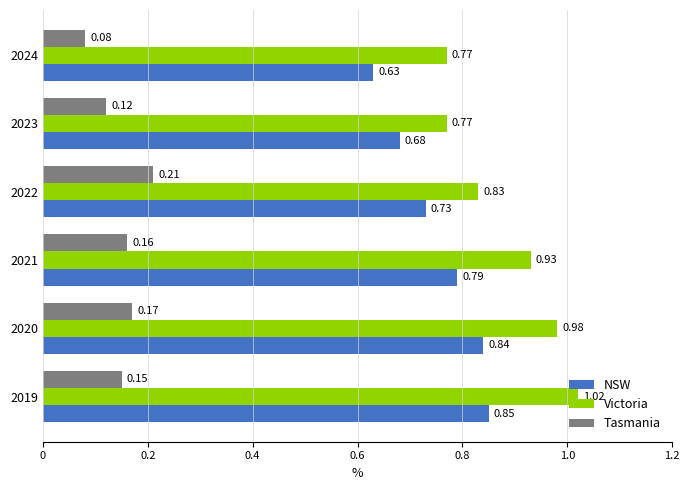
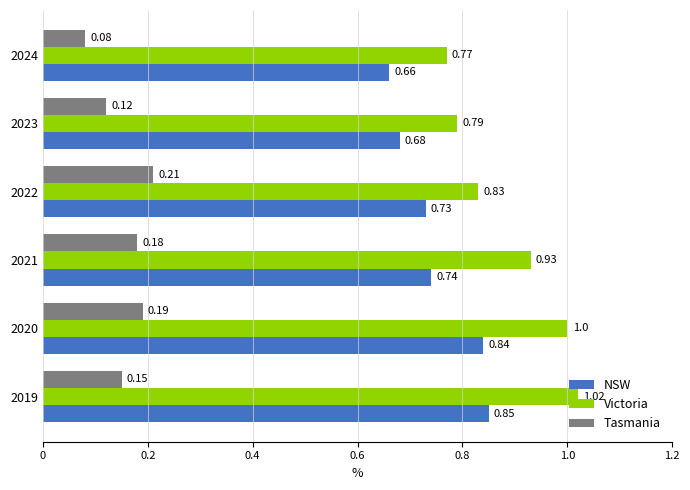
  {
    "NSW": {
-     "2024": 0.63,
+     "2024": 0.66,
      "2023": 0.68,
      "2022": 0.73,
-     "2021": 0.79,
+     "2021": 0.74,
      "2020": 0.84,
      "2019": 0.85
    },
    "Victoria": {
      "2024": 0.77,
-     "2023": 0.77,
+     "2023": 0.79,
      "2022": 0.83,
      "2021": 0.93,
-     "2020": 0.98,
+     "2020": 1.0,
      "2019": 1.02
    },
    "Tasmania": {
      "2024": 0.08,
      "2023": 0.12,
      "2022": 0.21,
-     "2021": 0.16,
-     "2020": 0.17,
+     "2021": 0.18,
+     "2020": 0.19,
      "2019": 0.15
    }
  }
